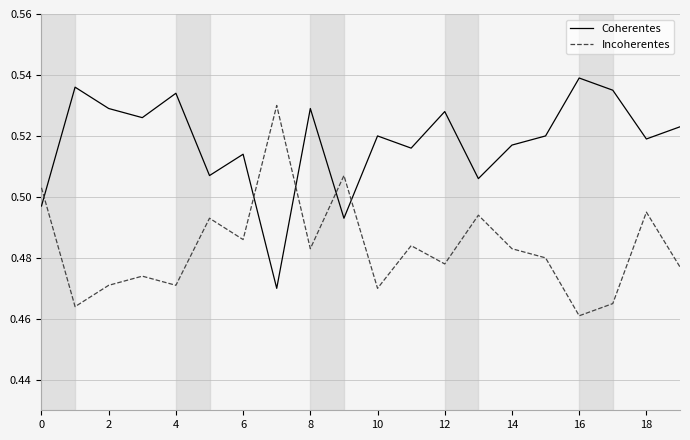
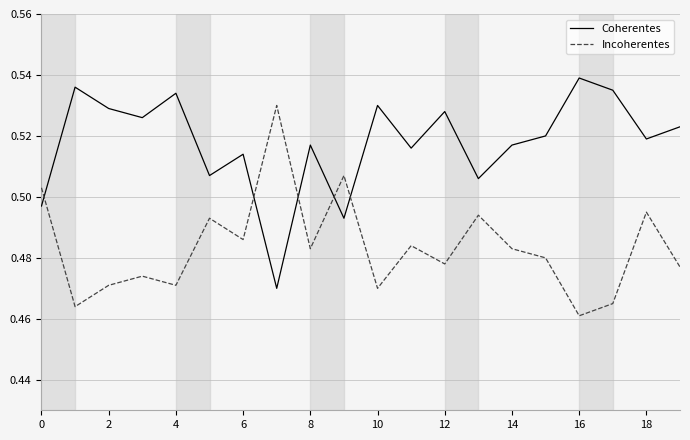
  {
    "Coherentes": {
      "0": 0.497,
      "2": 0.529,
      "4": 0.534,
      "6": 0.514,
-     "8": 0.529,
-     "10": 0.52,
+     "8": 0.517,
+     "10": 0.53,
      "12": 0.528,
      "14": 0.517,
      "16": 0.539,
      "18": 0.519
    },
    "Incoherentes": {
      "0": 0.503,
      "2": 0.471,
      "4": 0.471,
      "6": 0.486,
      "8": 0.483,
      "10": 0.470,
      "12": 0.478,
      "14": 0.483,
      "16": 0.461,
      "18": 0.495
    }
  }
